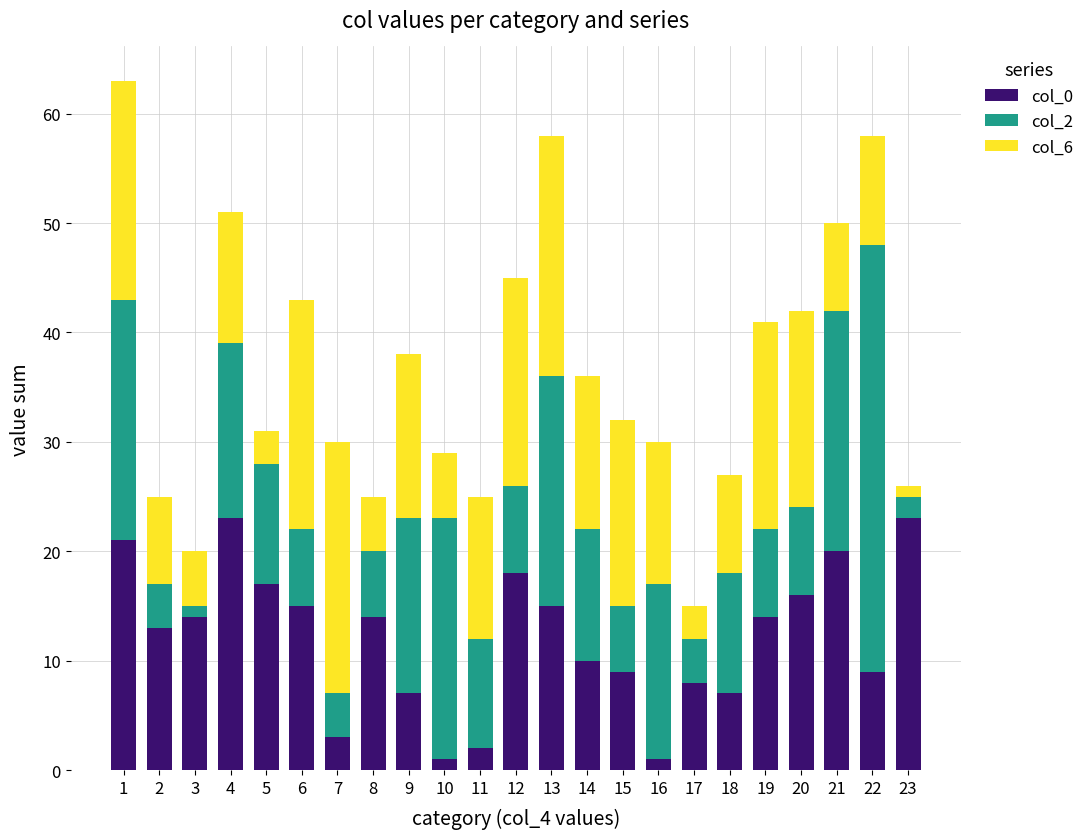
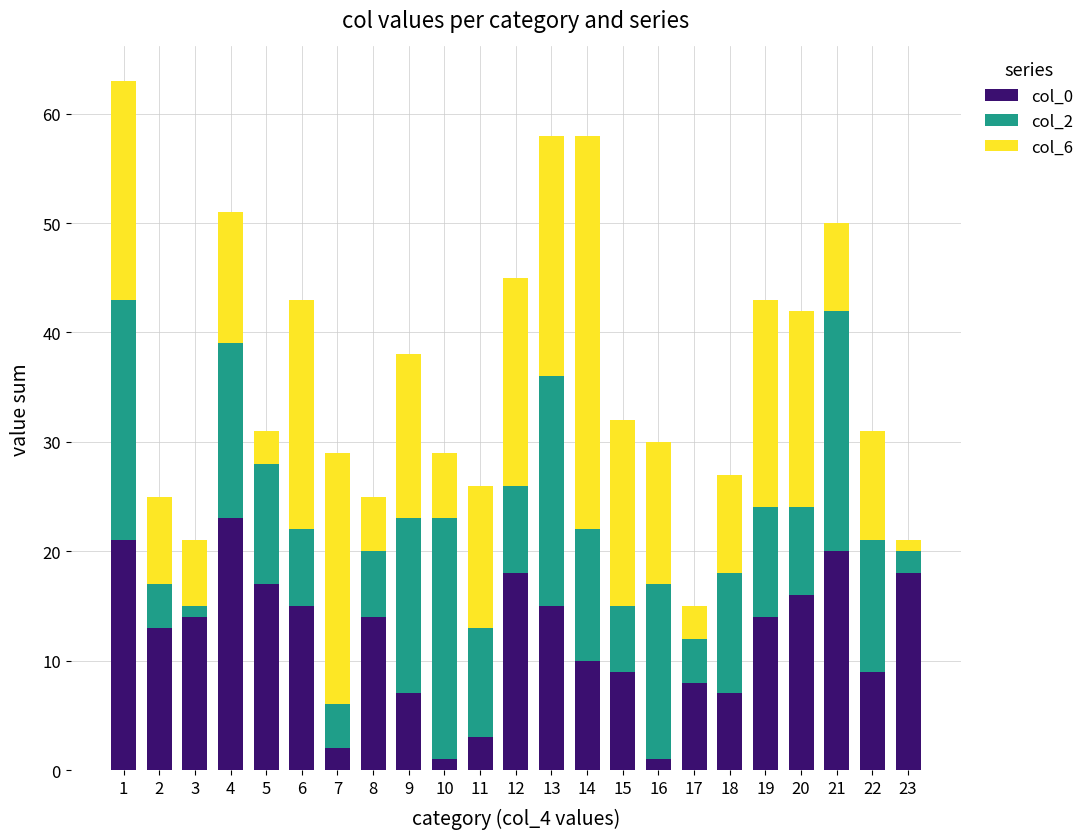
  {
    "col_0": {
      "1": 21,
      "2": 13,
      "3": 14,
      "4": 23,
      "5": 17,
      "6": 15,
-     "7": 3,
+     "7": 2,
      "8": 14,
      "9": 7,
      "10": 1,
-     "11": 2,
+     "11": 3,
      "12": 18,
      "13": 15,
      "14": 10,
      "15": 9,
      "16": 1,
      "17": 8,
      "18": 7,
      "19": 14,
      "20": 16,
      "21": 20,
      "22": 9,
-     "23": 23
+     "23": 18
    },
    "col_2": {
      "1": 22,
      "2": 4,
      "3": 1,
      "4": 16,
      "5": 11,
      "6": 7,
      "7": 4,
      "8": 6,
      "9": 16,
      "10": 22,
      "11": 10,
      "12": 8,
      "13": 21,
      "14": 12,
      "15": 6,
      "16": 16,
      "17": 4,
      "18": 11,
-     "19": 8,
+     "19": 10,
      "20": 8,
      "21": 22,
-     "22": 39,
+     "22": 12,
      "23": 2
    },
    "col_6": {
      "1": 20,
      "2": 8,
-     "3": 5,
+     "3": 6,
      "4": 12,
      "5": 3,
      "6": 21,
      "7": 23,
      "8": 5,
      "9": 15,
      "10": 6,
      "11": 13,
      "12": 19,
      "13": 22,
-     "14": 14,
+     "14": 36,
      "15": 17,
      "16": 13,
      "17": 3,
      "18": 9,
      "19": 19,
      "20": 18,
      "21": 8,
      "22": 10,
      "23": 1
    }
  }
